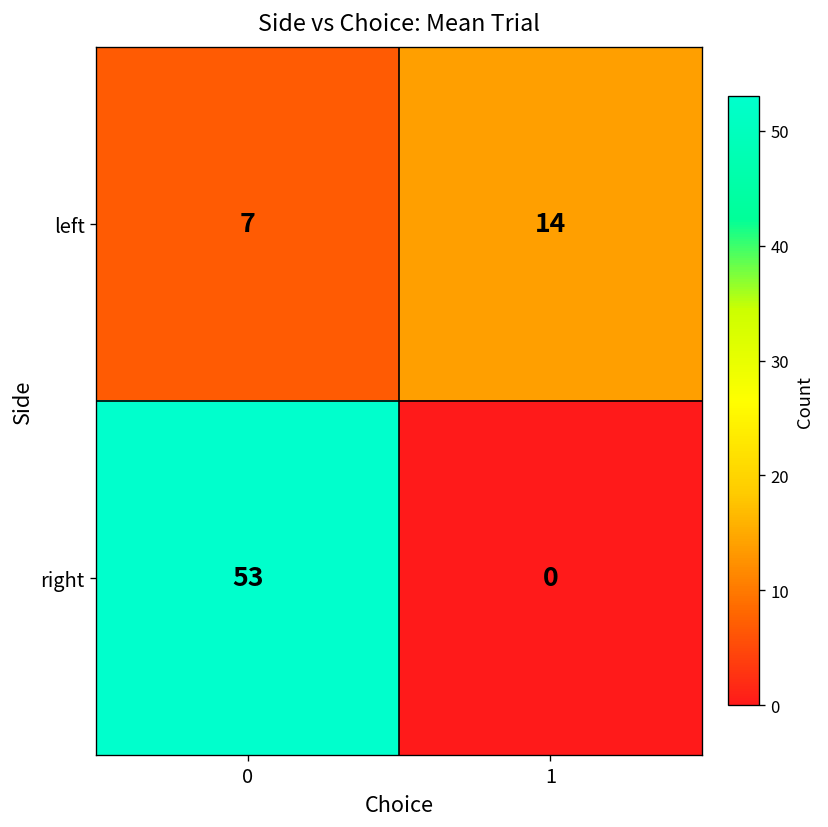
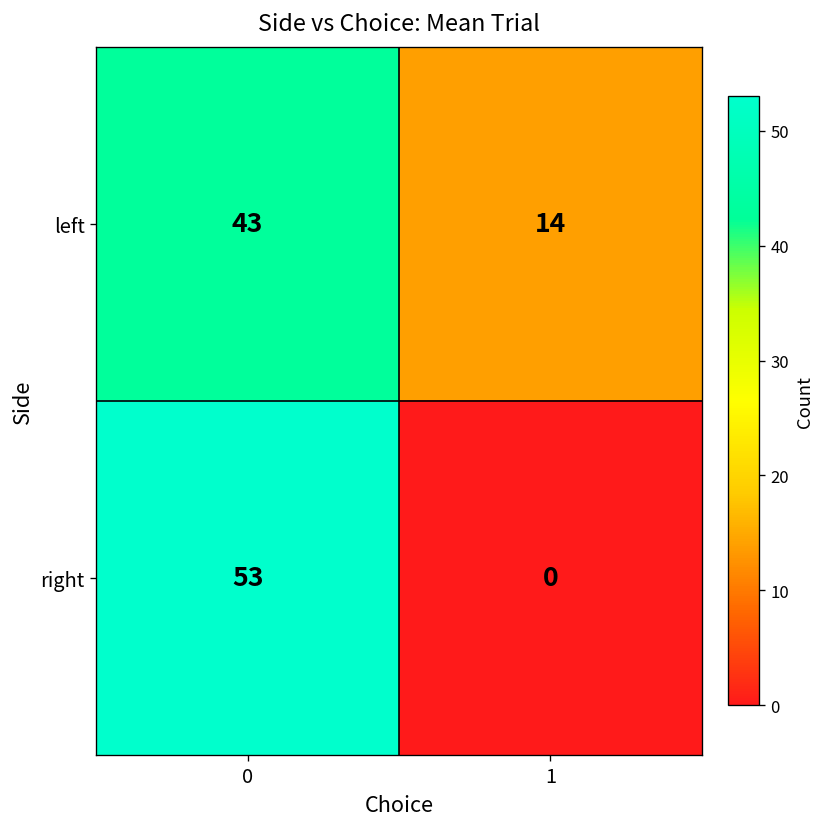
  {
    "left": {
-     "0": 7,
+     "0": 43,
      "1": 14
    },
    "right": {
      "0": 53,
      "1": 0
    }
  }
